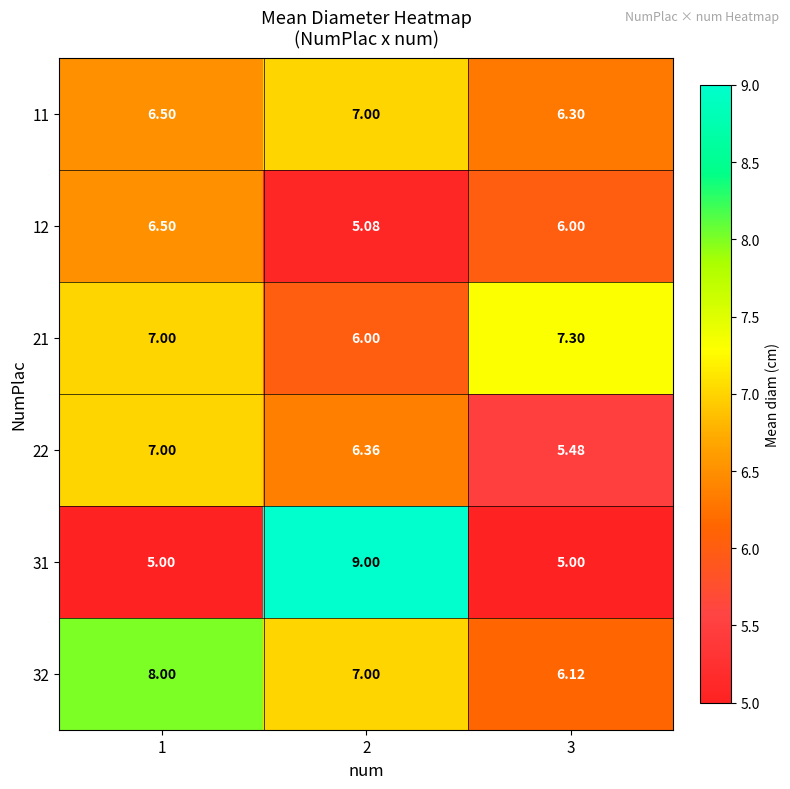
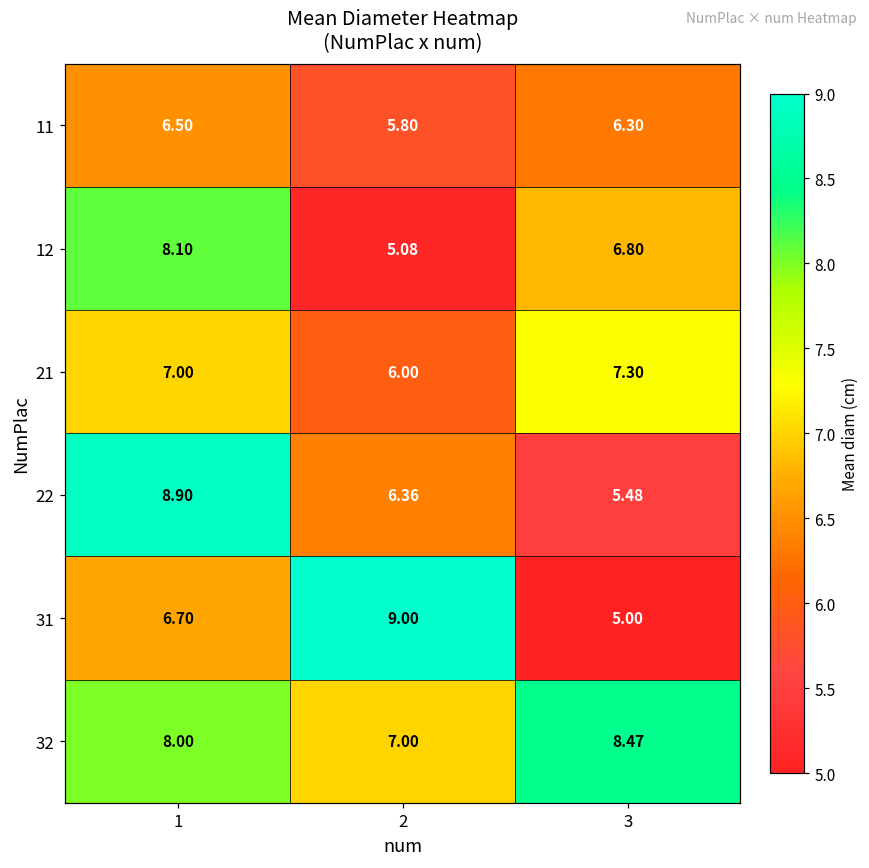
  {
    "11": {
      "1": 6.50,
-     "2": 7.00,
+     "2": 5.80,
      "3": 6.30
    },
    "12": {
-     "1": 6.50,
+     "1": 8.10,
      "2": 5.08,
-     "3": 6.00
+     "3": 6.80
    },
    "21": {
      "1": 7.00,
      "2": 6.00,
      "3": 7.30
    },
    "22": {
-     "1": 7.00,
+     "1": 8.90,
      "2": 6.36,
      "3": 5.48
    },
    "31": {
-     "1": 5.00,
+     "1": 6.70,
      "2": 9.00,
      "3": 5.00
    },
    "32": {
      "1": 8.00,
      "2": 7.00,
-     "3": 6.12
+     "3": 8.47
    }
  }
